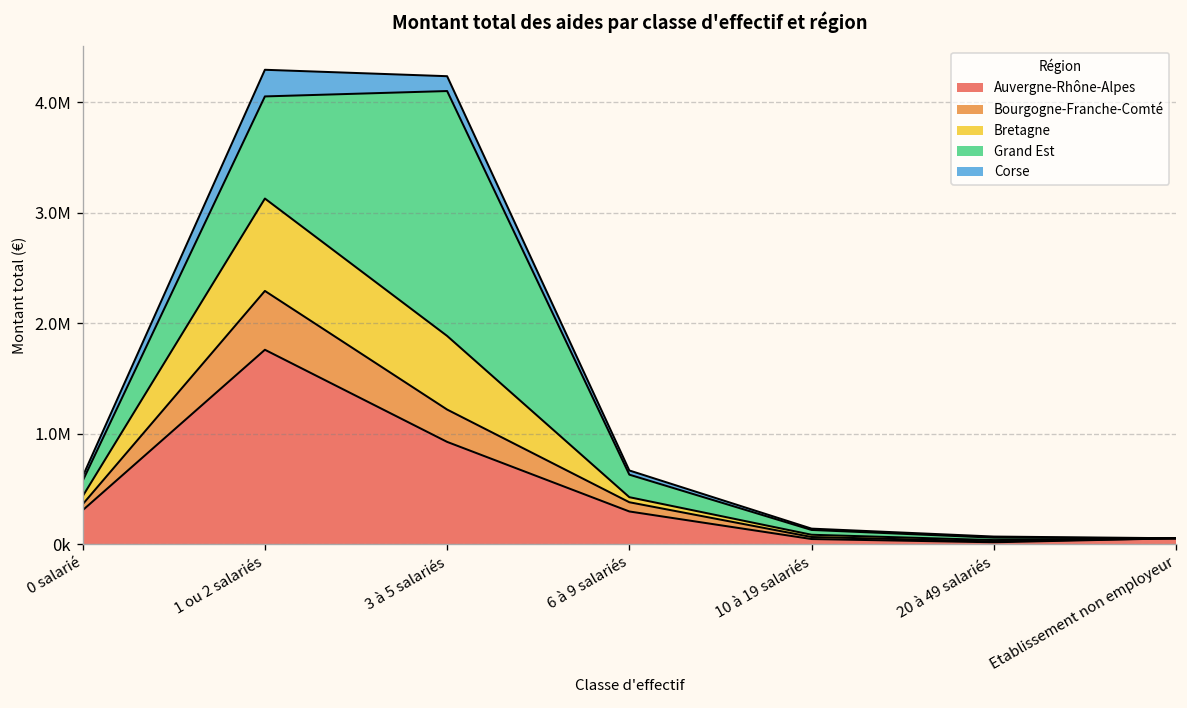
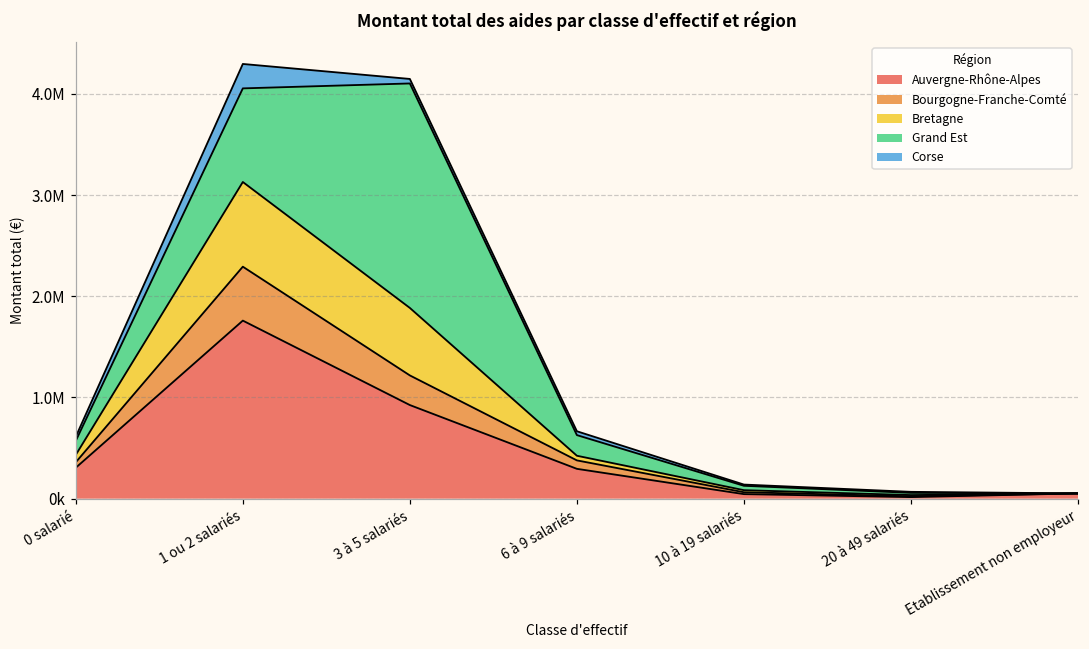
  {
    "Bretagne": {
      "0 salarié": 100000,
      "1 ou 2 salariés": 800000,
      "3 à 5 salariés": 700000,
      "6 à 9 salariés": 0
    },
    "Grand Est": {
      "0 salarié": 100000,
      "1 ou 2 salariés": 900000,
      "3 à 5 salariés": 2200000,
      "6 à 9 salariés": 200000
    },
    "Corse": {
      "0 salarié": 0,
      "1 ou 2 salariés": 200000,
-     "3 à 5 salariés": 100000,
+     "3 à 5 salariés": 0,
      "6 à 9 salariés": 0
    }
  }
